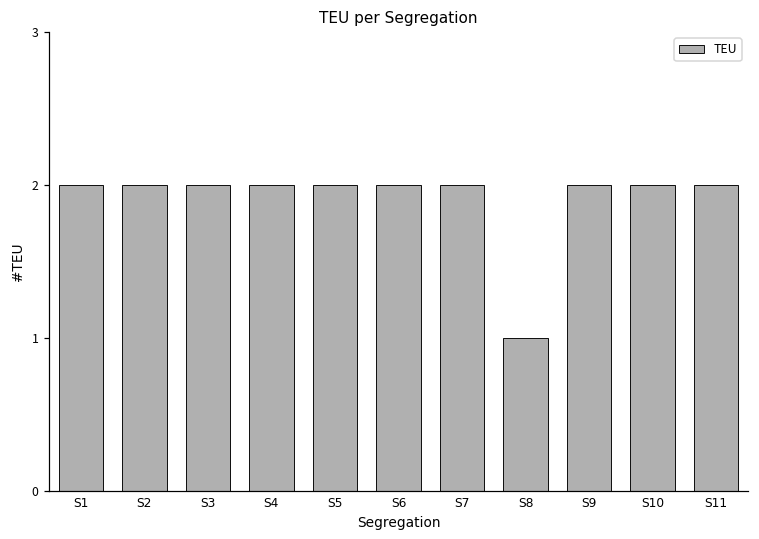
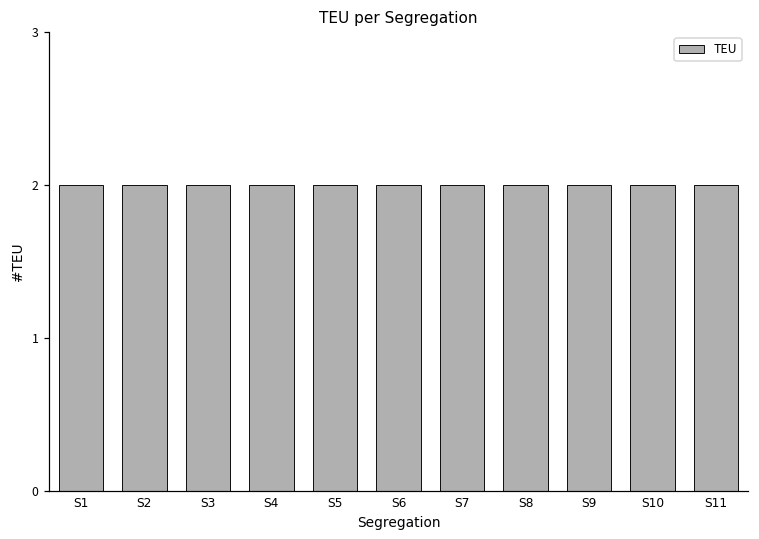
  {
    "S1": 2,
    "S2": 2,
    "S3": 2,
    "S4": 2,
    "S5": 2,
    "S6": 2,
    "S7": 2,
-   "S8": 1,
+   "S8": 2,
    "S9": 2,
    "S10": 2,
    "S11": 2
  }
